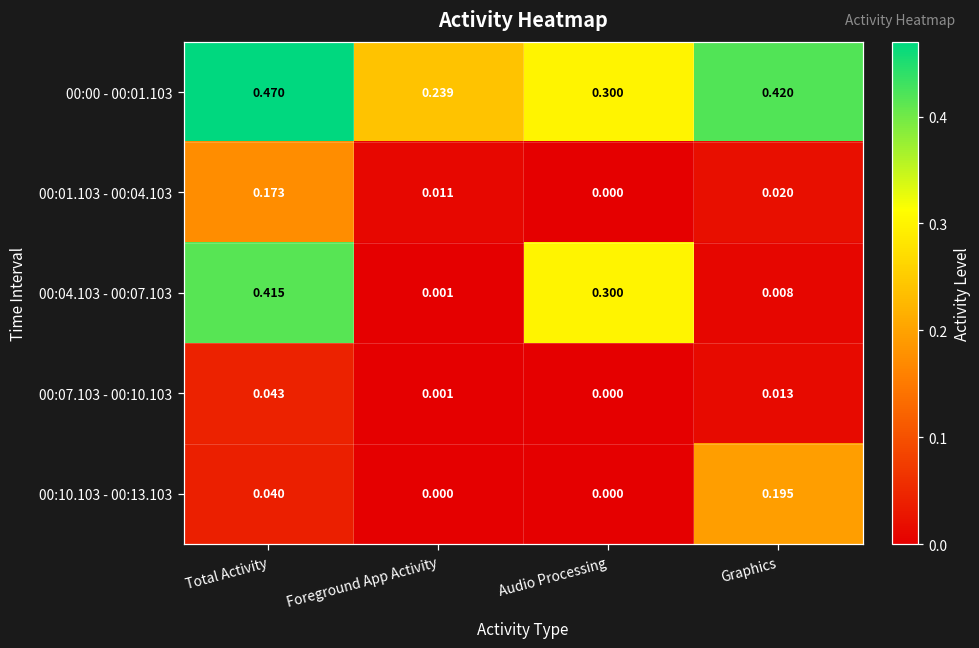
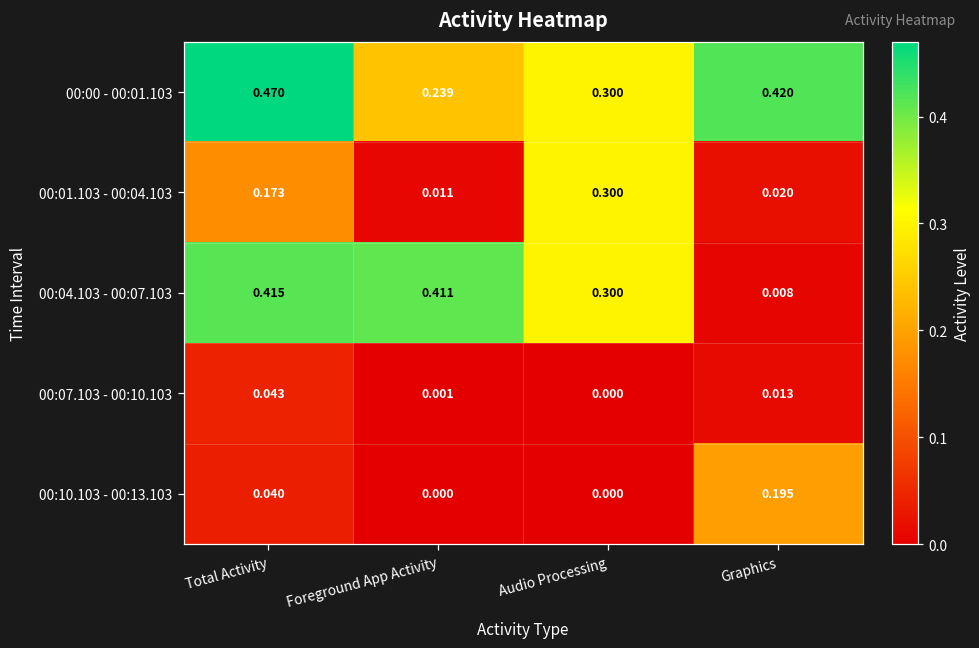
  {
    "00:00 - 00:01.103": {
      "Total Activity": 0.470,
      "Foreground App Activity": 0.239,
      "Audio Processing": 0.300,
      "Graphics": 0.420
    },
    "00:01.103 - 00:04.103": {
      "Total Activity": 0.173,
      "Foreground App Activity": 0.011,
-     "Audio Processing": 0.000,
+     "Audio Processing": 0.300,
      "Graphics": 0.020
    },
    "00:04.103 - 00:07.103": {
      "Total Activity": 0.415,
-     "Foreground App Activity": 0.001,
+     "Foreground App Activity": 0.411,
      "Audio Processing": 0.300,
      "Graphics": 0.008
    },
    "00:07.103 - 00:10.103": {
      "Total Activity": 0.043,
      "Foreground App Activity": 0.001,
      "Audio Processing": 0.000,
      "Graphics": 0.013
    },
    "00:10.103 - 00:13.103": {
      "Total Activity": 0.040,
      "Foreground App Activity": 0.000,
      "Audio Processing": 0.000,
      "Graphics": 0.195
    }
  }
